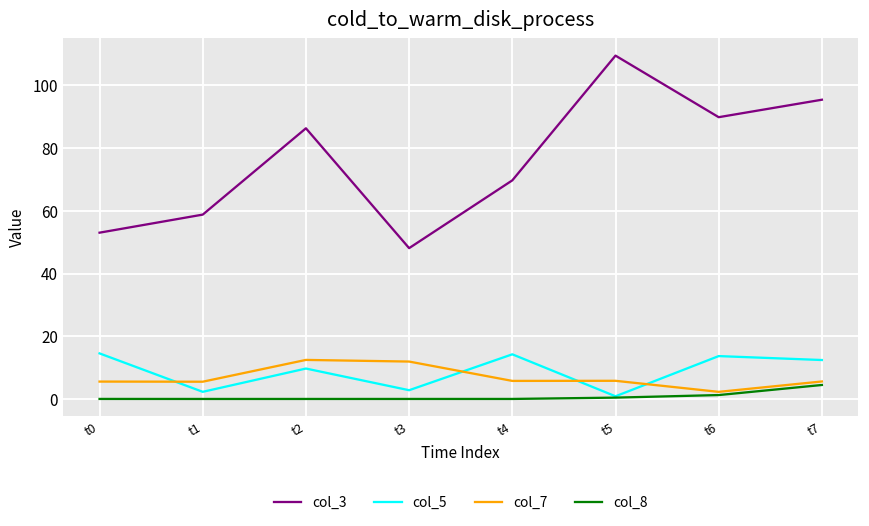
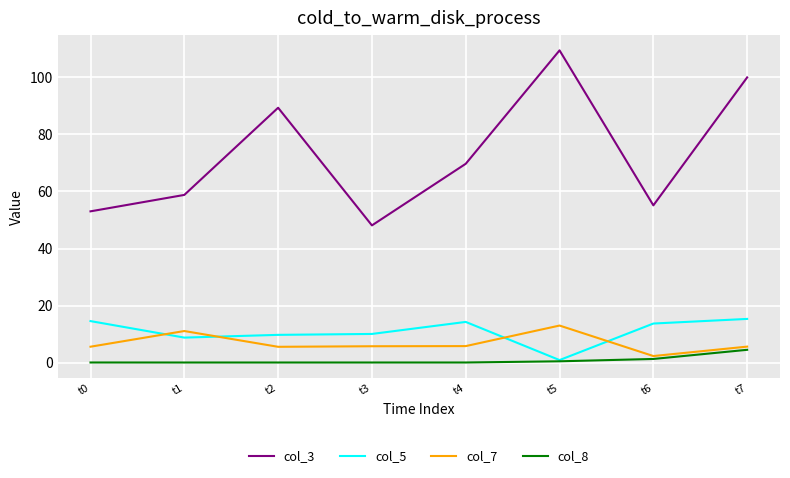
  {
    "col_3": {
      "t0": 53,
      "t1": 59,
-     "t2": 86,
+     "t2": 89,
      "t3": 48,
      "t4": 70,
      "t5": 109,
-     "t6": 90,
-     "t7": 95
+     "t6": 55,
+     "t7": 100
    },
    "col_5": {
      "t0": 15,
-     "t1": 2,
+     "t1": 9,
      "t2": 10,
-     "t3": 3,
+     "t3": 10,
      "t4": 14,
      "t6": 14,
-     "t7": 12
+     "t7": 15
    },
    "col_7": {
      "t0": 6,
-     "t1": 6,
-     "t2": 12,
-     "t3": 12,
+     "t1": 11,
+     "t2": 6,
+     "t3": 6,
      "t4": 6,
-     "t5": 6,
+     "t5": 13,
      "t6": 2,
      "t7": 6
    },
    "col_8": {
      "t0": 0,
      "t1": 0,
      "t2": 0,
      "t3": 0,
      "t4": 0,
      "t6": 1,
      "t7": 4
    }
  }
